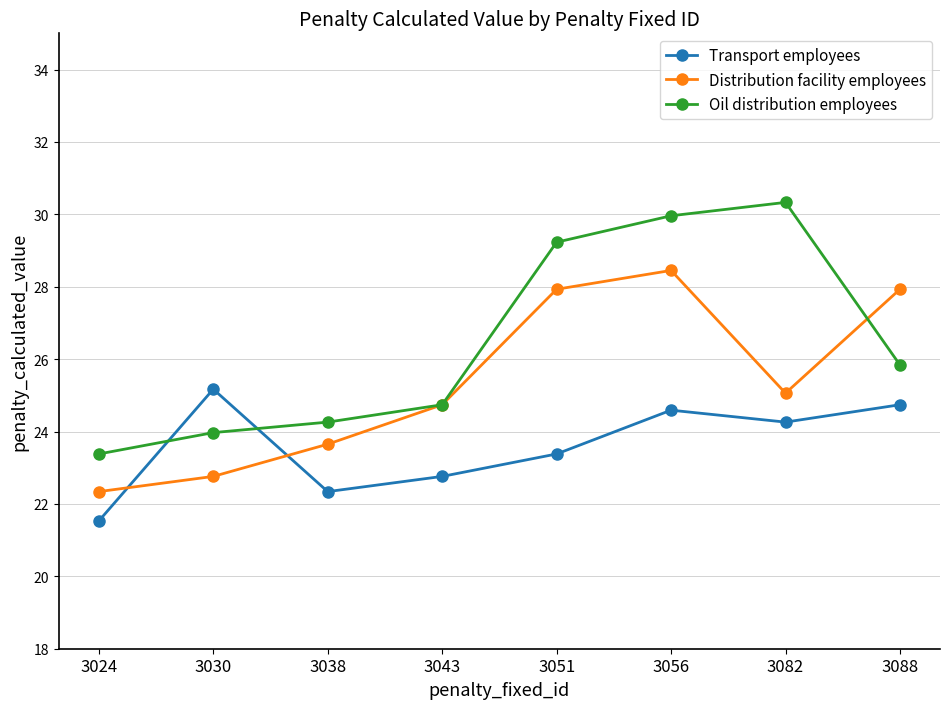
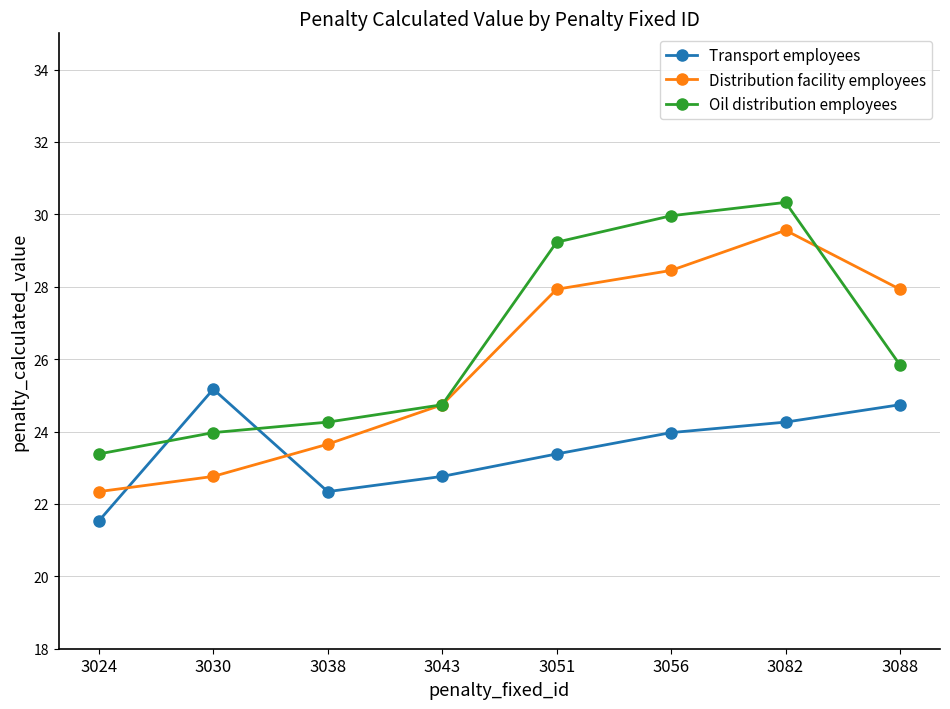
  {
    "Transport employees": {
      "3024": 21.5,
      "3030": 25.2,
      "3038": 22.3,
      "3043": 22.8,
      "3051": 23.4,
-     "3056": 24.6,
+     "3056": 24.0,
      "3082": 24.3,
      "3088": 24.7
    },
    "Distribution facility employees": {
      "3024": 22.3,
      "3030": 22.8,
      "3038": 23.7,
      "3051": 27.9,
      "3056": 28.5,
-     "3082": 25.1,
+     "3082": 29.6,
      "3088": 27.9
    },
    "Oil distribution employees": {
      "3024": 23.4,
      "3030": 24.0,
      "3038": 24.3,
      "3051": 29.2,
      "3056": 30.0,
      "3082": 30.3,
      "3088": 25.8
    }
  }
